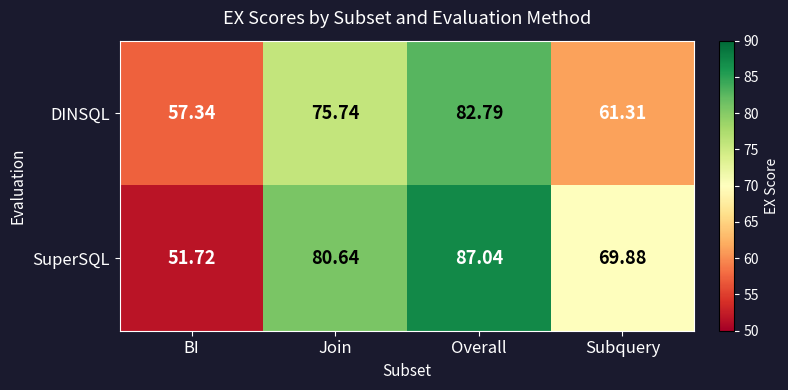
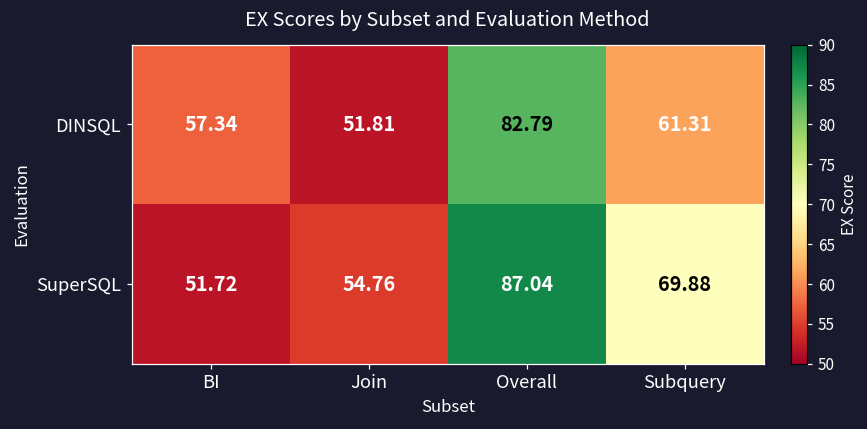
  {
    "DINSQL": {
      "BI": 57.34,
-     "Join": 75.74,
+     "Join": 51.81,
      "Overall": 82.79,
      "Subquery": 61.31
    },
    "SuperSQL": {
      "BI": 51.72,
-     "Join": 80.64,
+     "Join": 54.76,
      "Overall": 87.04,
      "Subquery": 69.88
    }
  }
